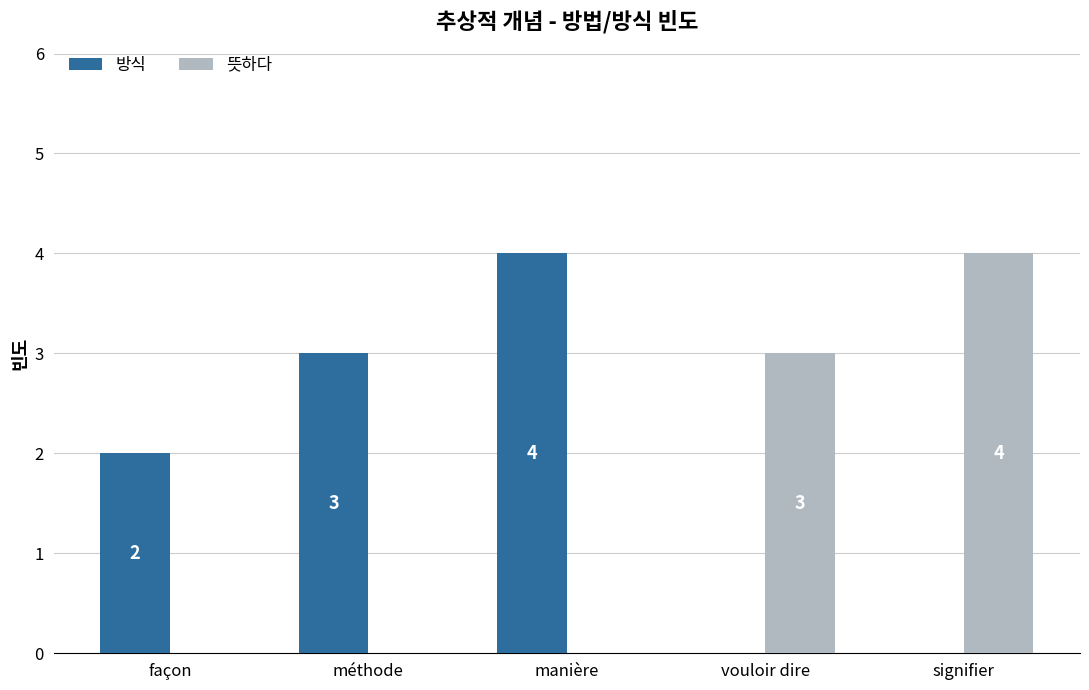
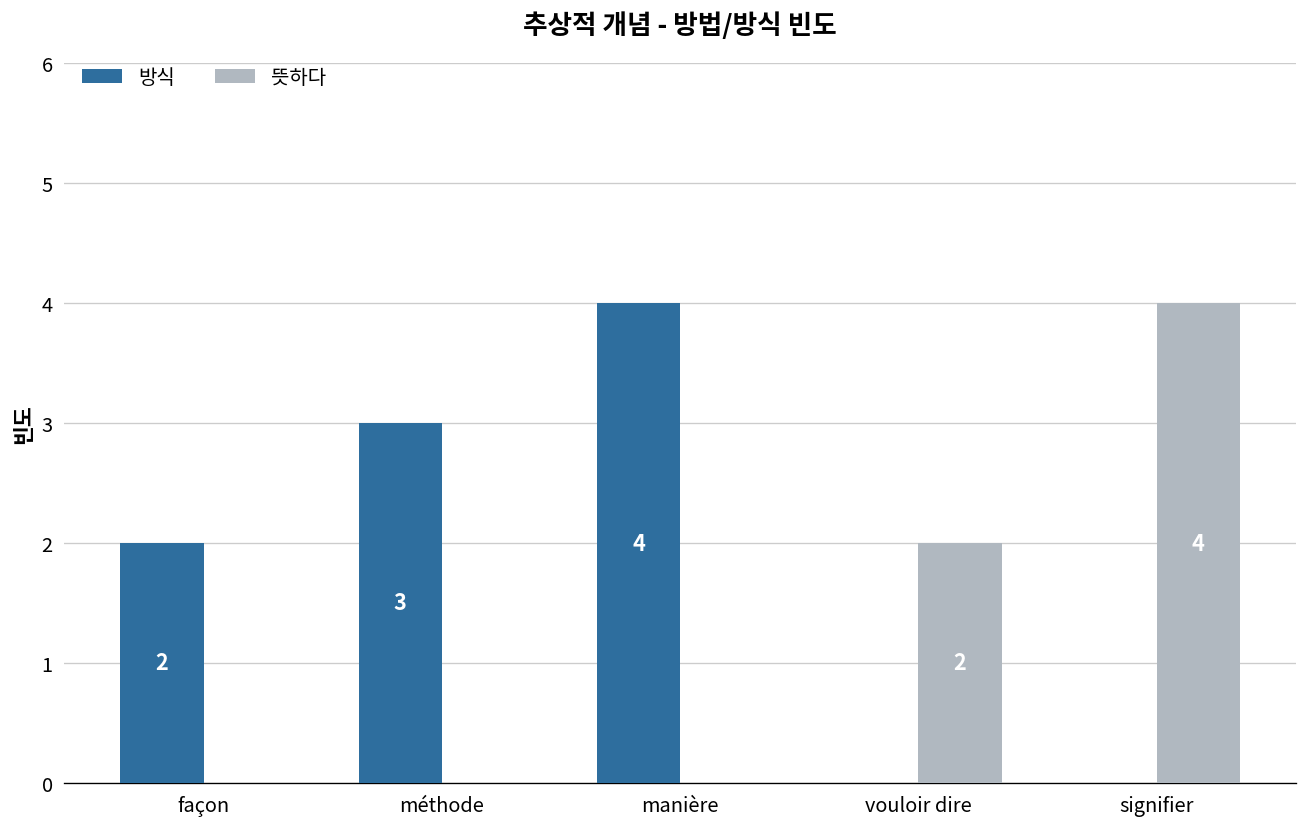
  {
    "방식": {
      "façon": 2,
      "méthode": 3,
      "manière": 4
    },
    "뜻하다": {
-     "vouloir dire": 3,
+     "vouloir dire": 2,
      "signifier": 4
    }
  }
